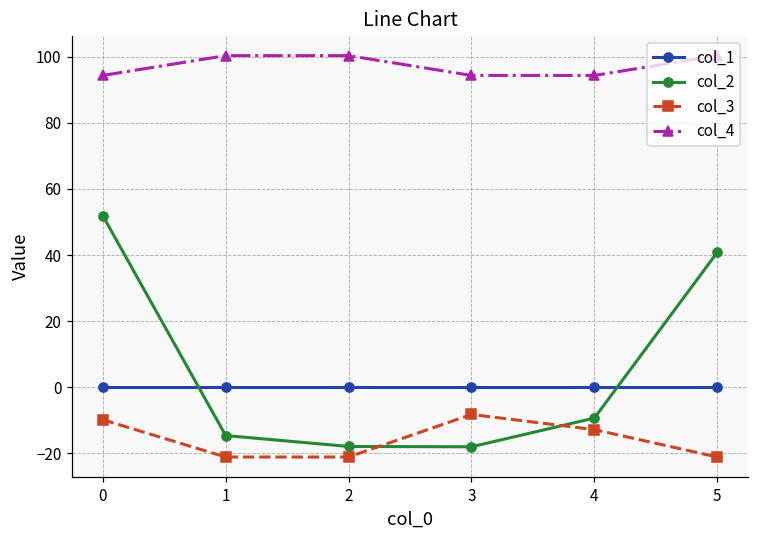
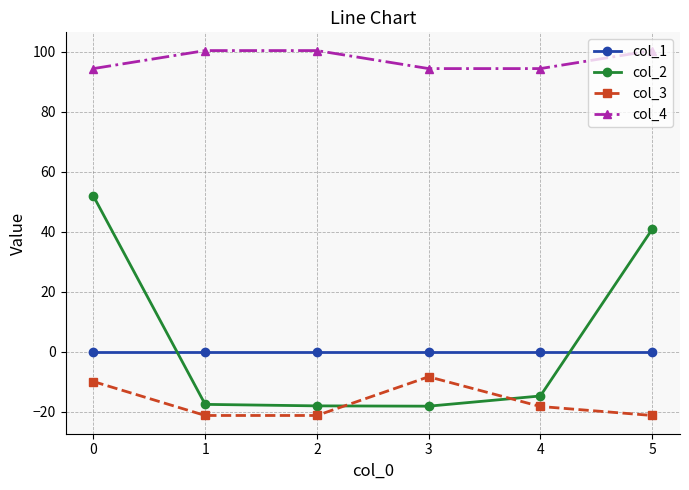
  {
    "col_1": {
      "0": 0,
      "1": 0,
      "2": 0,
      "3": 0,
      "4": 0,
      "5": 0
    },
    "col_2": {
      "0": 52,
-     "1": -15,
+     "1": -18,
      "2": -18,
      "3": -18,
-     "4": -9,
+     "4": -15,
      "5": 41
    },
    "col_3": {
      "0": -10,
      "1": -21,
      "2": -21,
      "3": -8,
-     "4": -13,
+     "4": -18,
      "5": -21
    },
    "col_4": {
      "0": 94,
      "1": 100,
      "2": 100,
      "3": 94,
      "4": 94
    }
  }
